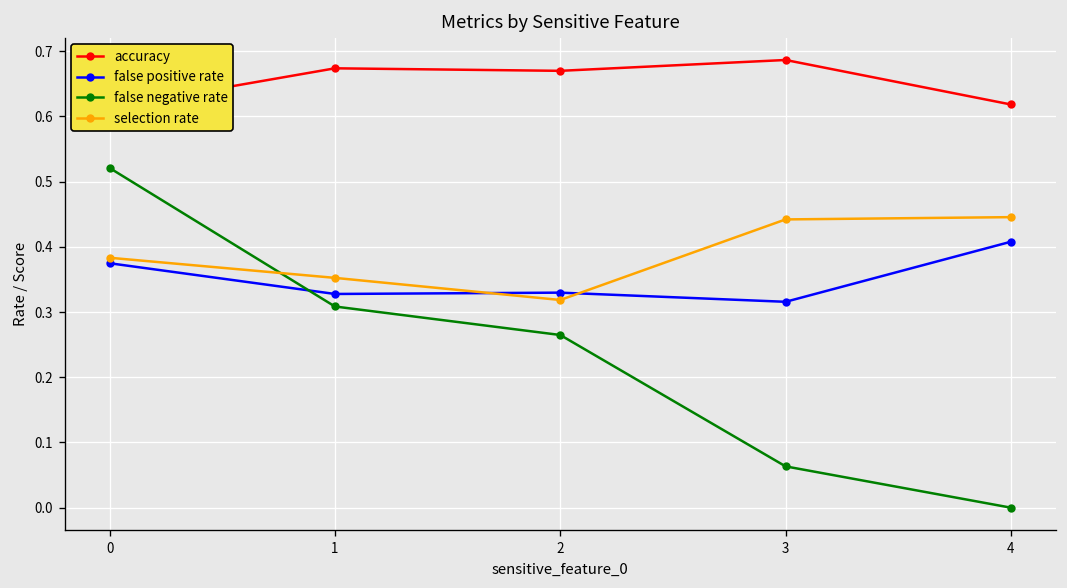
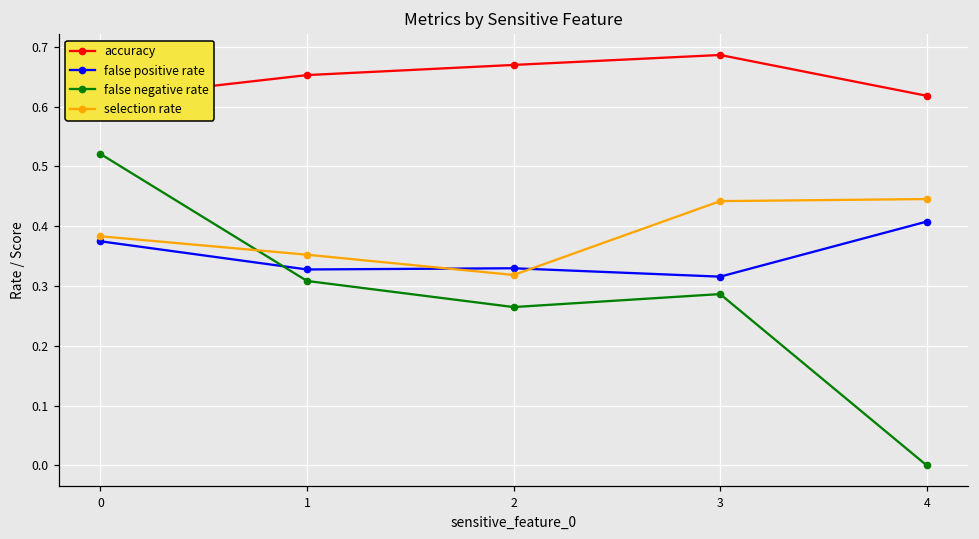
  {
    "accuracy": {
-     "1": 0.67,
+     "1": 0.65,
      "2": 0.67,
      "3": 0.69,
      "4": 0.62
    },
    "false positive rate": {
      "0": 0.37,
      "1": 0.33,
      "2": 0.33,
      "3": 0.32,
      "4": 0.41
    },
    "false negative rate": {
      "0": 0.52,
      "1": 0.31,
      "2": 0.26,
-     "3": 0.06,
+     "3": 0.29,
      "4": 0.00
    },
    "selection rate": {
      "0": 0.38,
      "1": 0.35,
      "2": 0.32,
      "3": 0.44,
      "4": 0.45
    }
  }
